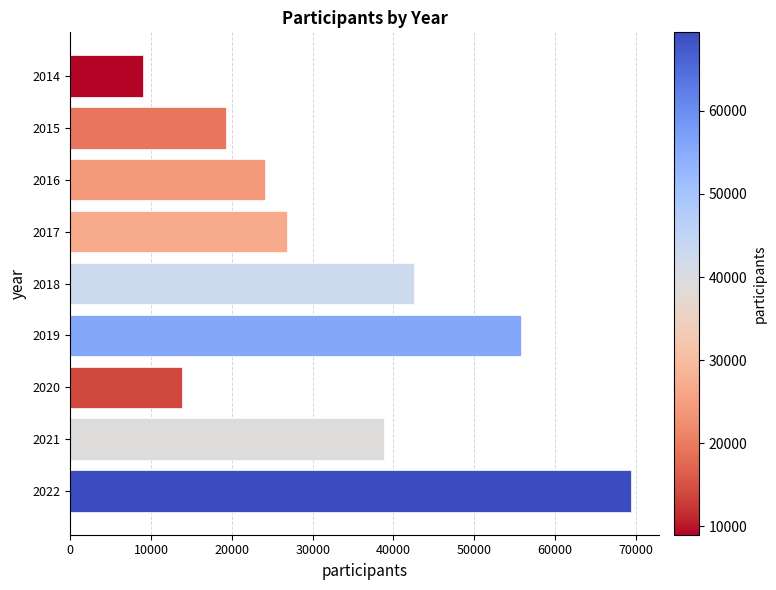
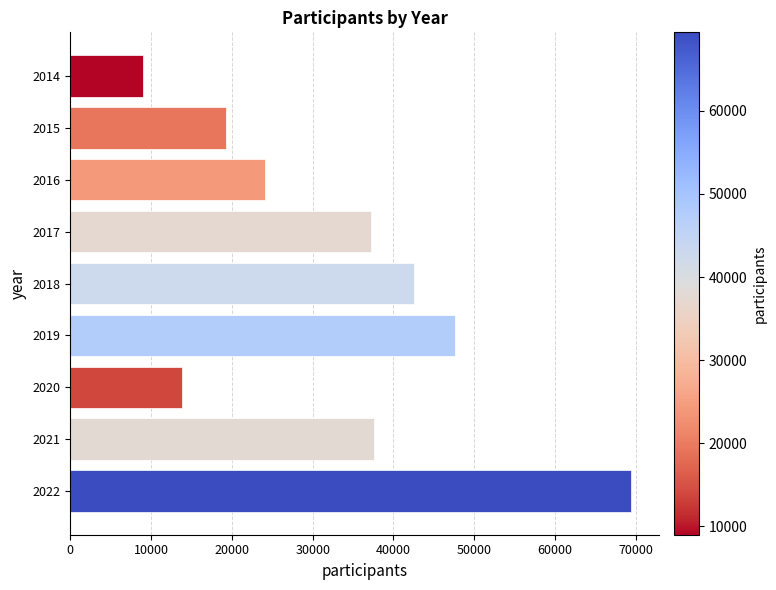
  {
    "2014": 9000,
    "2015": 19000,
    "2016": 24000,
-   "2017": 27000,
+   "2017": 37000,
    "2018": 43000,
-   "2019": 56000,
+   "2019": 48000,
    "2020": 14000,
-   "2021": 39000,
+   "2021": 38000,
    "2022": 69000
  }
